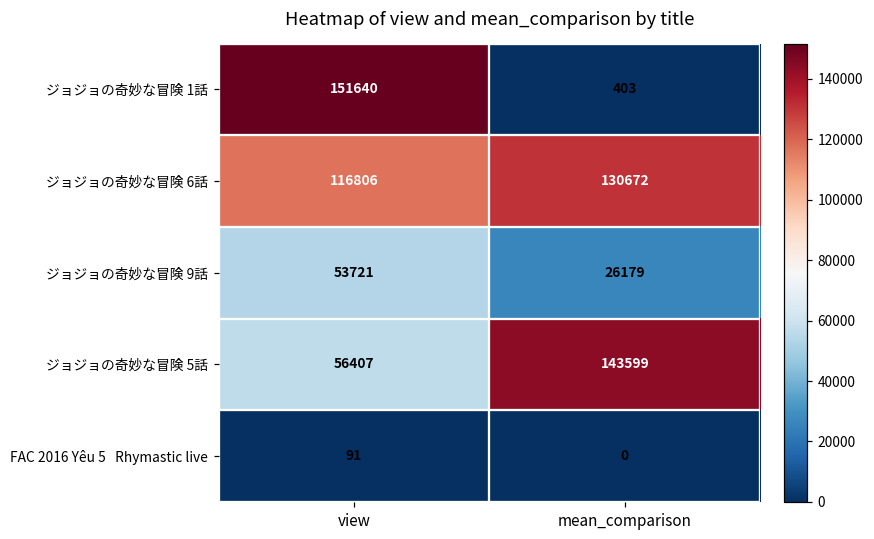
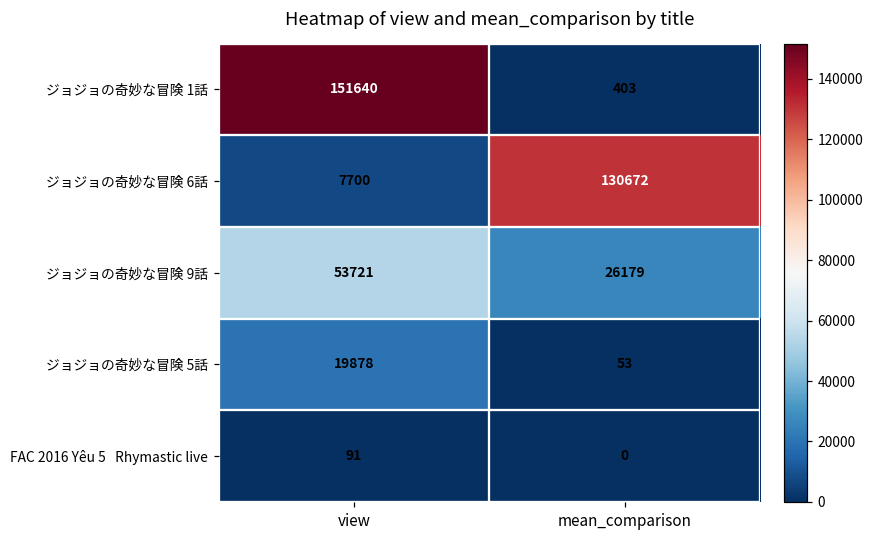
  {
    "ジョジョの奇妙な冒険 1話": {
      "view": 151640,
      "mean_comparison": 403
    },
    "ジョジョの奇妙な冒険 6話": {
-     "view": 116806,
+     "view": 7700,
      "mean_comparison": 130672
    },
    "ジョジョの奇妙な冒険 9話": {
      "view": 53721,
      "mean_comparison": 26179
    },
    "ジョジョの奇妙な冒険 5話": {
-     "view": 56407,
-     "mean_comparison": 143599
+     "view": 19878,
+     "mean_comparison": 53
    },
    "FAC 2016 Yêu 5 Rhymastic live": {
      "view": 91,
      "mean_comparison": 0
    }
  }
